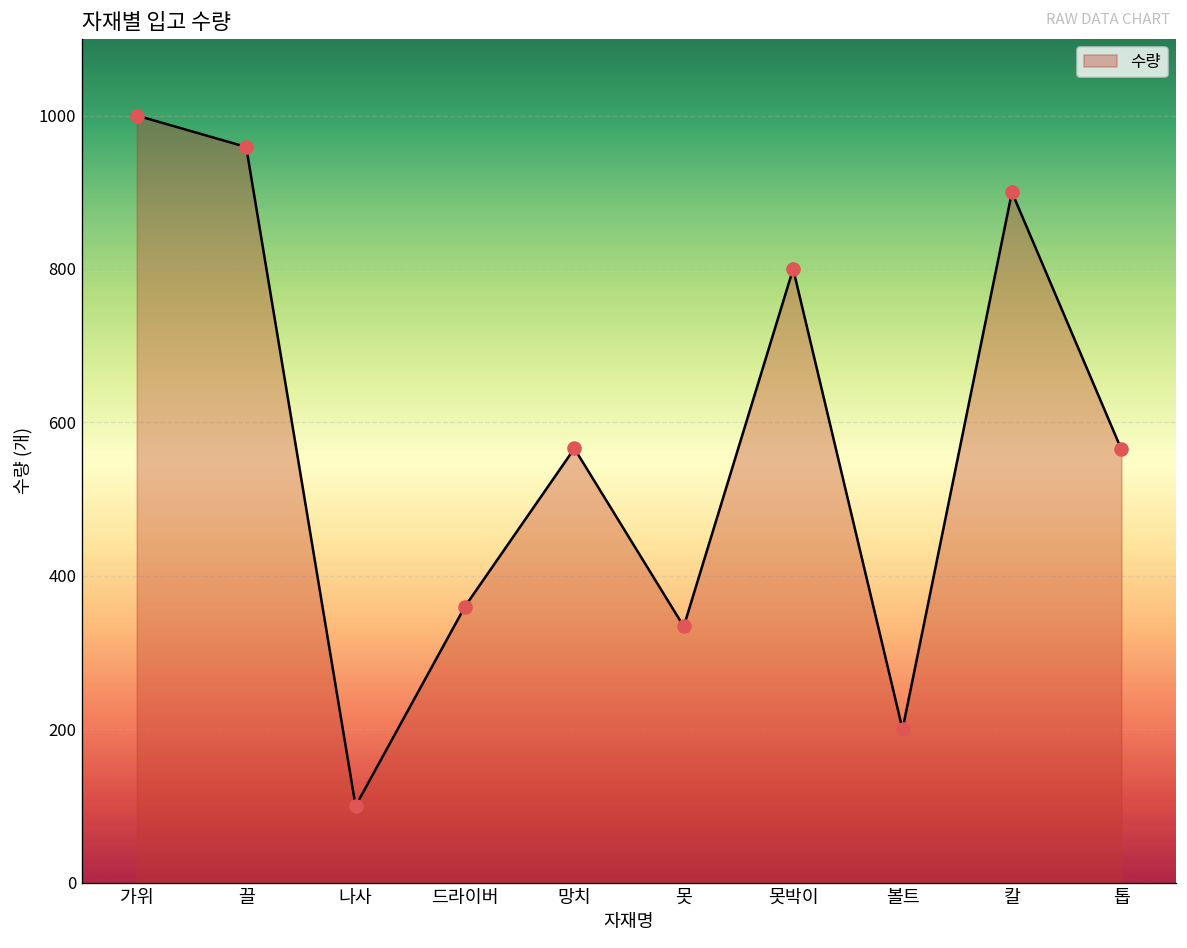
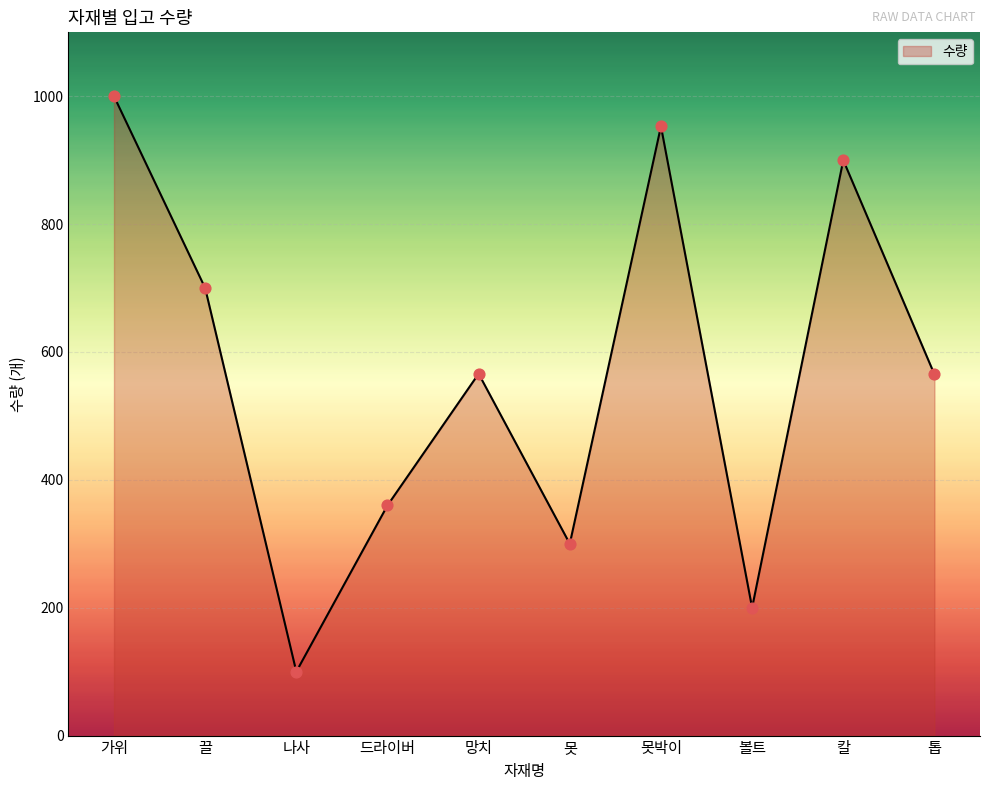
  {
    "가위": 1000,
-   "끌": 960,
+   "끌": 700,
    "나사": 100,
    "드라이버": 360,
    "망치": 570,
-   "못": 330,
-   "못박이": 800,
+   "못": 300,
+   "못박이": 950,
    "볼트": 200,
    "칼": 900,
    "톱": 570
  }
